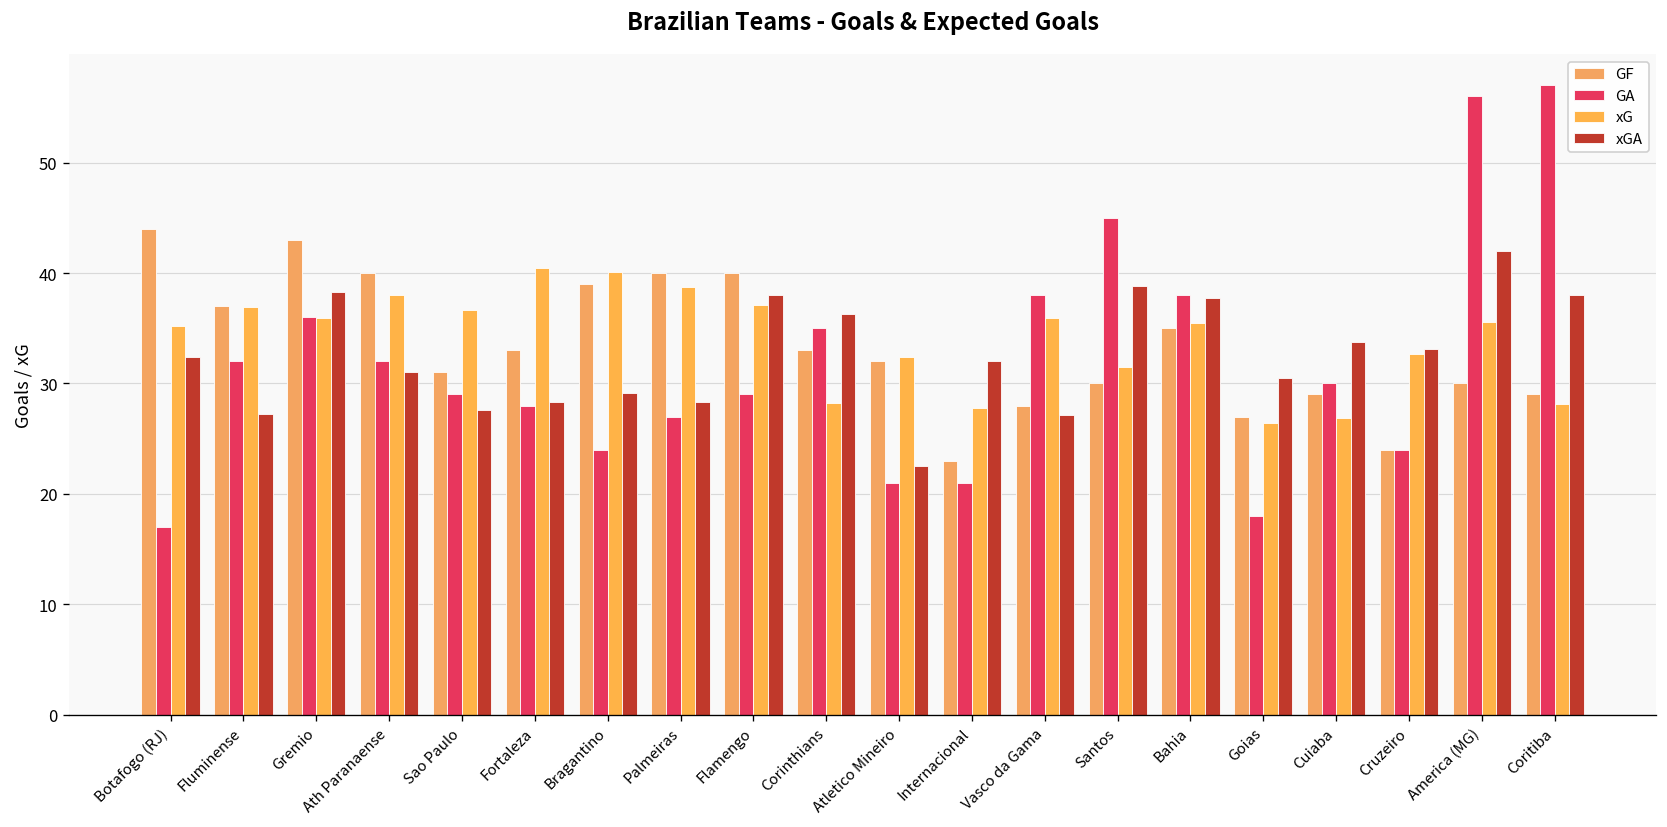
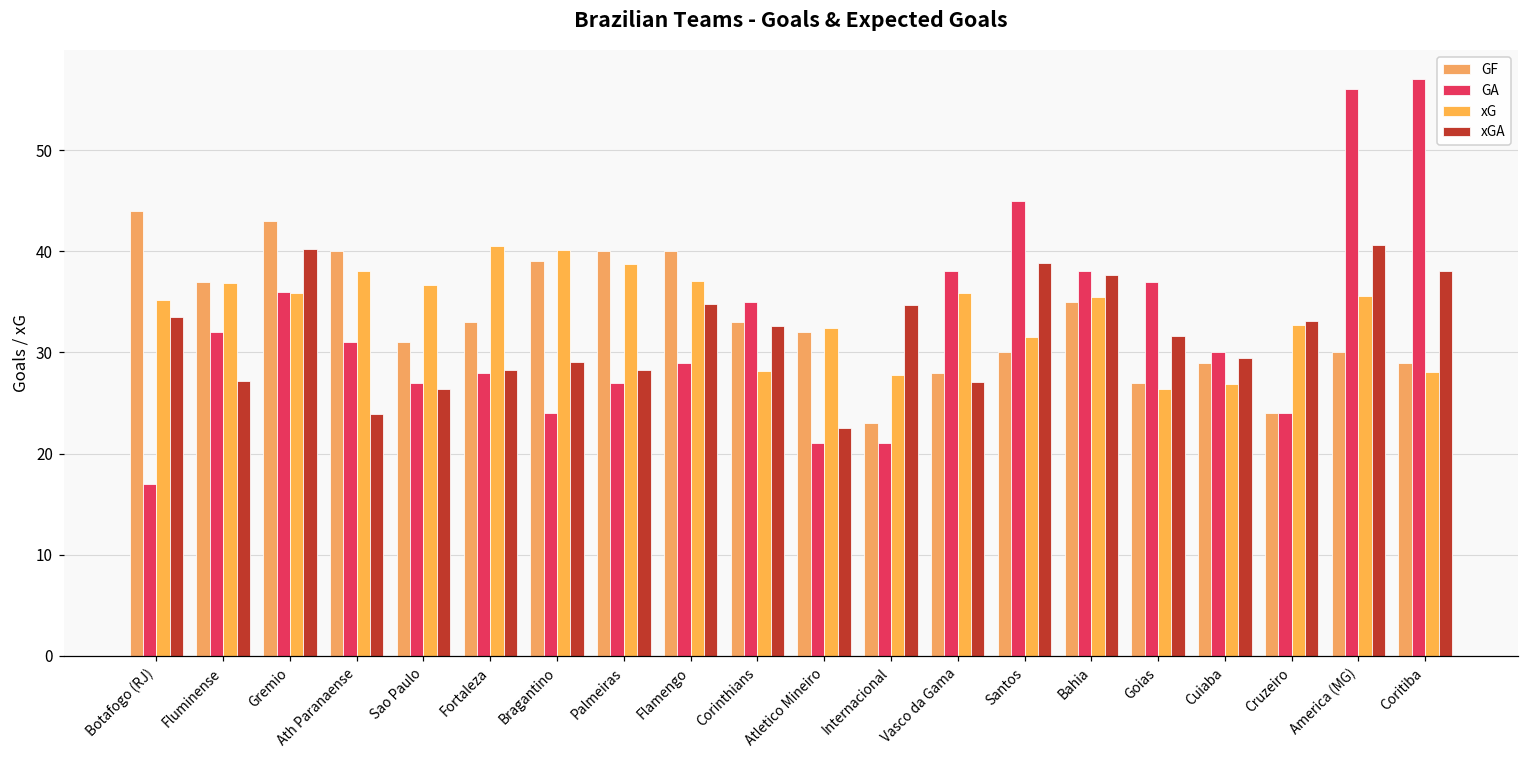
  {
    "GA": {
      "Botafogo (RJ)": 17,
      "Fluminense": 32,
      "Gremio": 36,
-     "Ath Paranaense": 32,
-     "Sao Paulo": 29,
+     "Ath Paranaense": 31,
+     "Sao Paulo": 27,
      "Fortaleza": 28,
      "Bragantino": 24,
      "Palmeiras": 27,
      "Flamengo": 29,
      "Corinthians": 35,
      "Atletico Mineiro": 21,
      "Internacional": 21,
      "Vasco da Gama": 38,
      "Santos": 45,
      "Bahia": 38,
-     "Goias": 18,
+     "Goias": 37,
      "Cuiaba": 30,
      "Cruzeiro": 24,
      "America (MG)": 56,
      "Coritiba": 57
    },
    "xGA": {
-     "Botafogo (RJ)": 32,
+     "Botafogo (RJ)": 34,
      "Fluminense": 27,
-     "Gremio": 38,
-     "Ath Paranaense": 31,
-     "Sao Paulo": 28,
+     "Gremio": 40,
+     "Ath Paranaense": 24,
+     "Sao Paulo": 26,
      "Fortaleza": 28,
      "Bragantino": 29,
      "Palmeiras": 28,
-     "Flamengo": 38,
-     "Corinthians": 36,
+     "Flamengo": 35,
+     "Corinthians": 33,
      "Atletico Mineiro": 23,
-     "Internacional": 32,
+     "Internacional": 35,
      "Vasco da Gama": 27,
      "Santos": 39,
      "Bahia": 38,
-     "Goias": 31,
-     "Cuiaba": 34,
+     "Goias": 32,
+     "Cuiaba": 29,
      "Cruzeiro": 33,
-     "America (MG)": 42,
+     "America (MG)": 41,
      "Coritiba": 38
    }
  }
